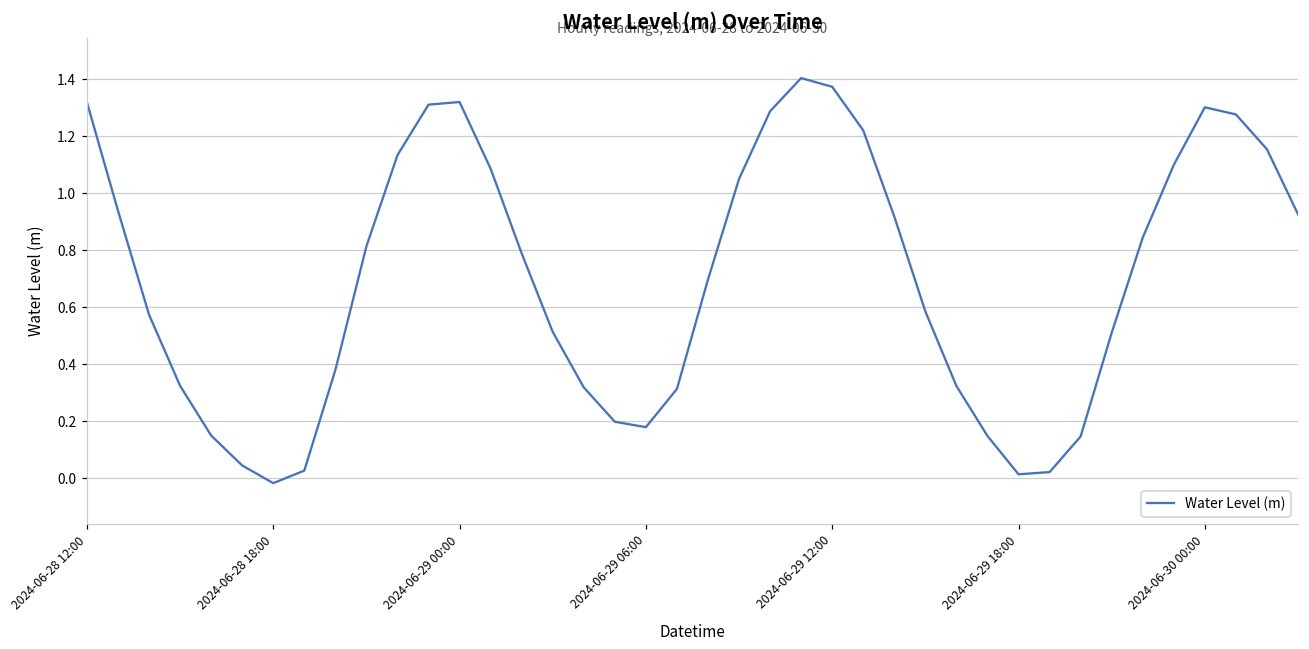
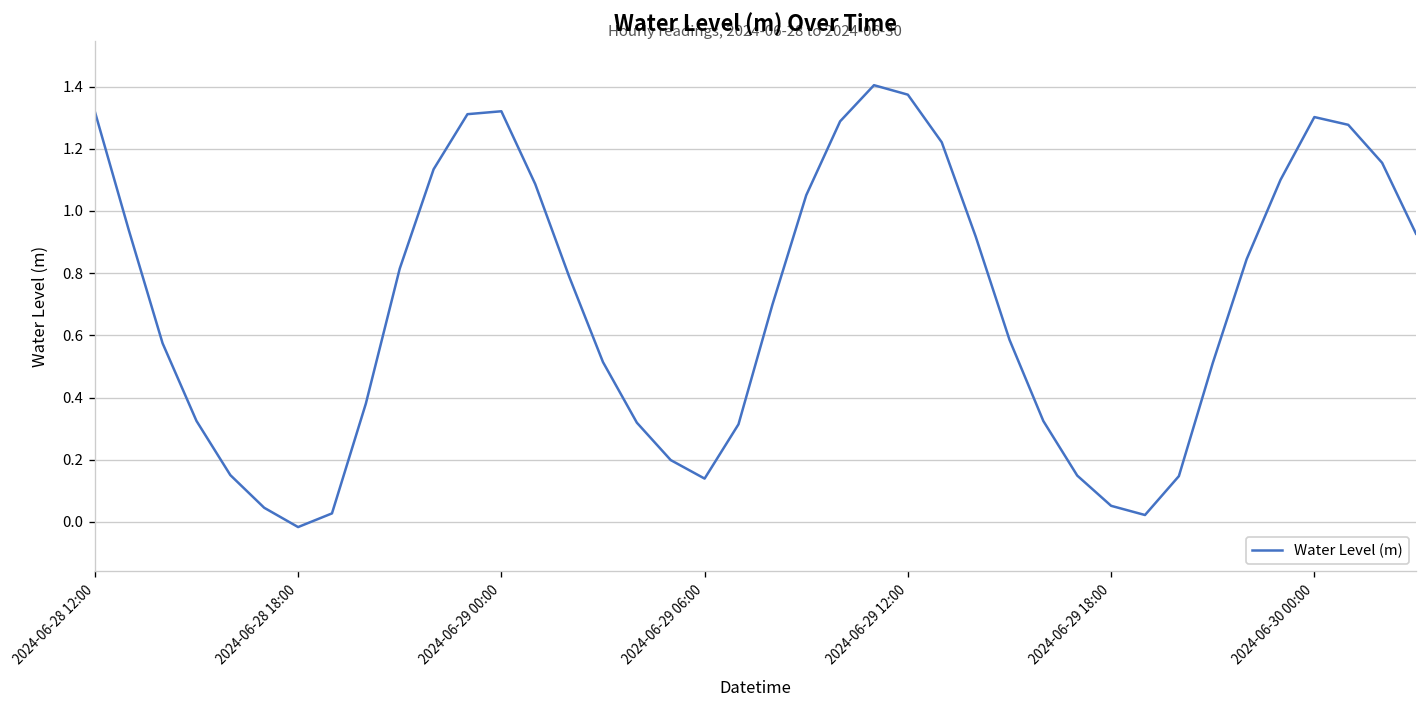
  {
    "2024-06-28 12:00": 1.32,
    "2024-06-28 18:00": -0.02,
    "2024-06-29 00:00": 1.32,
-   "2024-06-29 06:00": 0.18,
+   "2024-06-29 06:00": 0.14,
    "2024-06-29 12:00": 1.37,
-   "2024-06-29 18:00": 0.01,
+   "2024-06-29 18:00": 0.05,
    "2024-06-30 00:00": 1.30
  }
